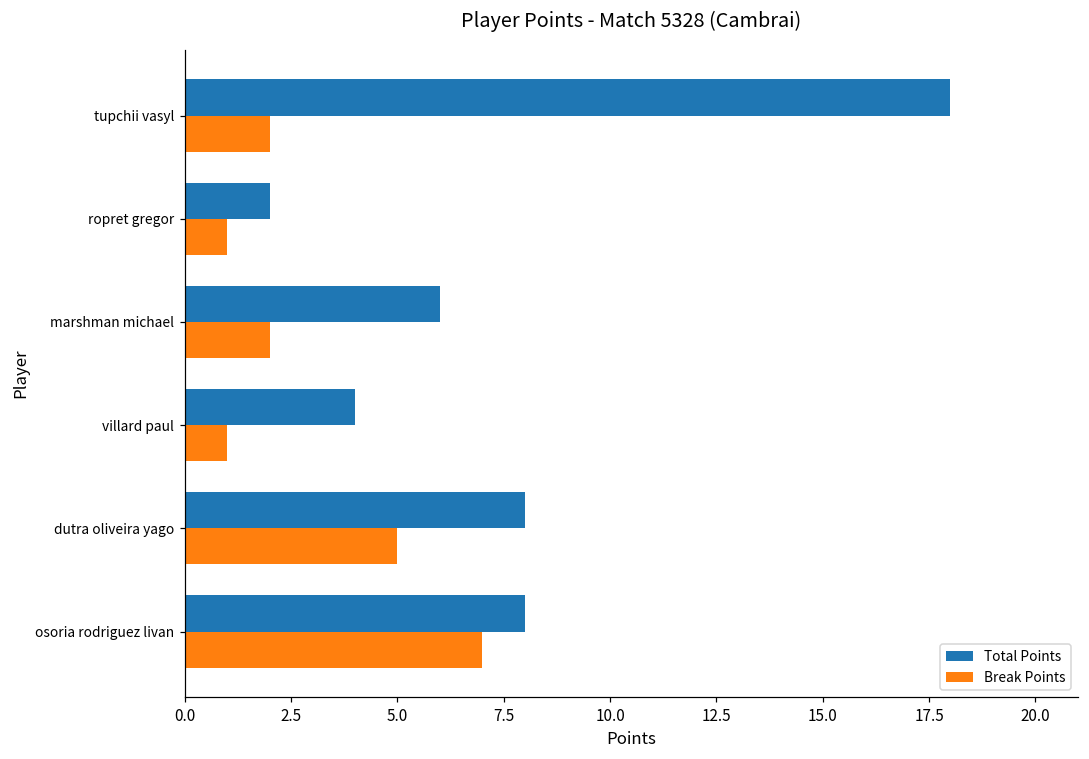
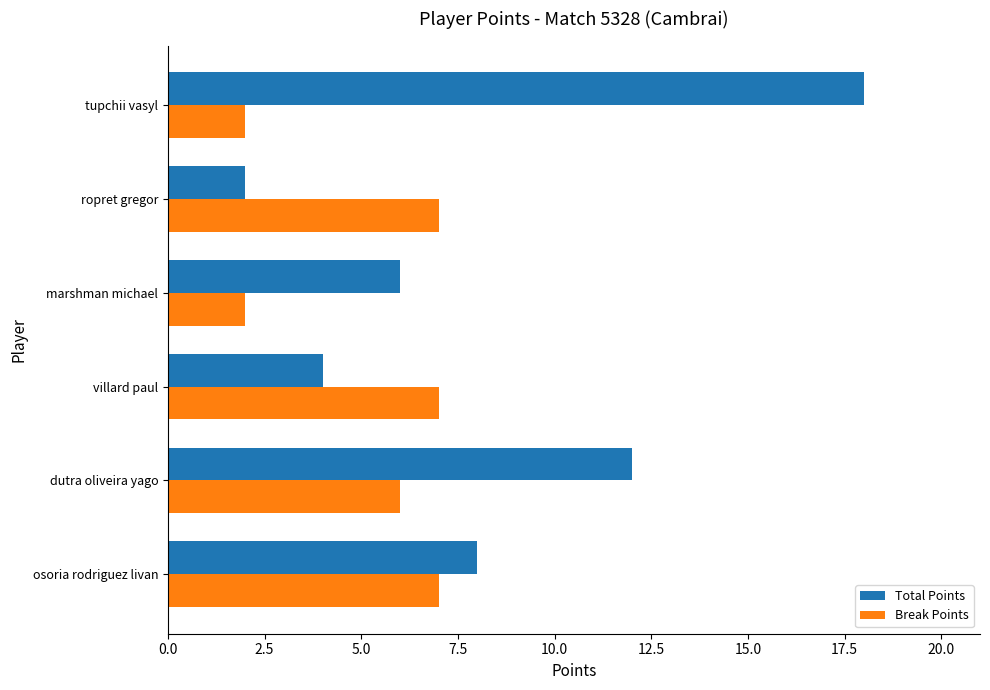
  {
    "Total Points": {
      "tupchii vasyl": 18,
      "ropret gregor": 2,
      "marshman michael": 6,
      "villard paul": 4,
-     "dutra oliveira yago": 8,
+     "dutra oliveira yago": 12,
      "osoria rodriguez livan": 8
    },
    "Break Points": {
      "tupchii vasyl": 2,
-     "ropret gregor": 1,
+     "ropret gregor": 7,
      "marshman michael": 2,
-     "villard paul": 1,
-     "dutra oliveira yago": 5,
+     "villard paul": 7,
+     "dutra oliveira yago": 6,
      "osoria rodriguez livan": 7
    }
  }
